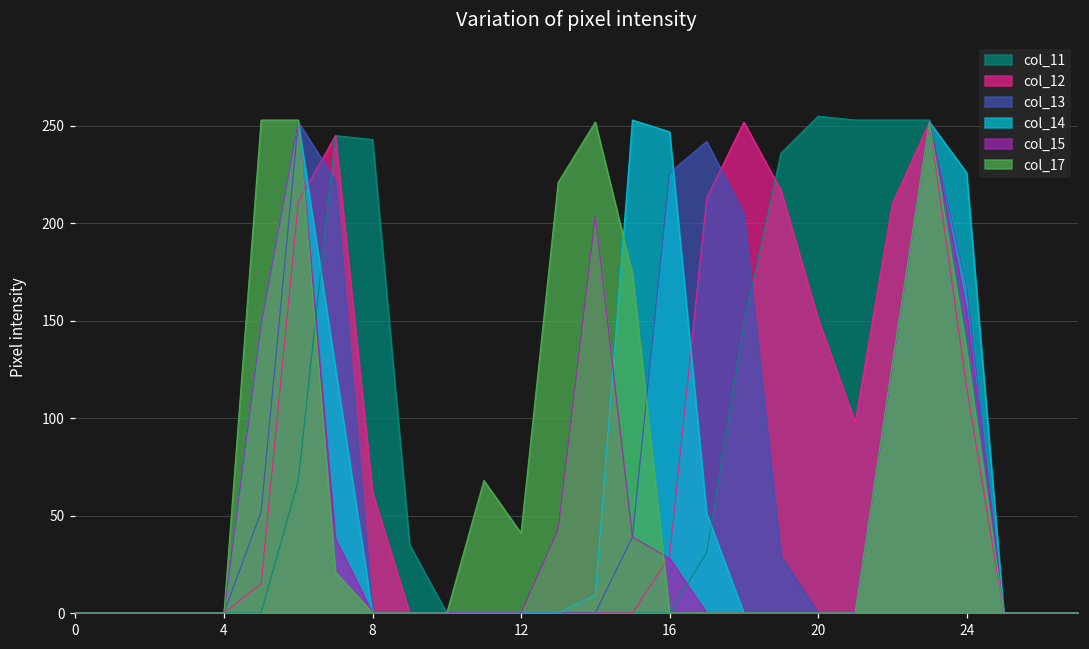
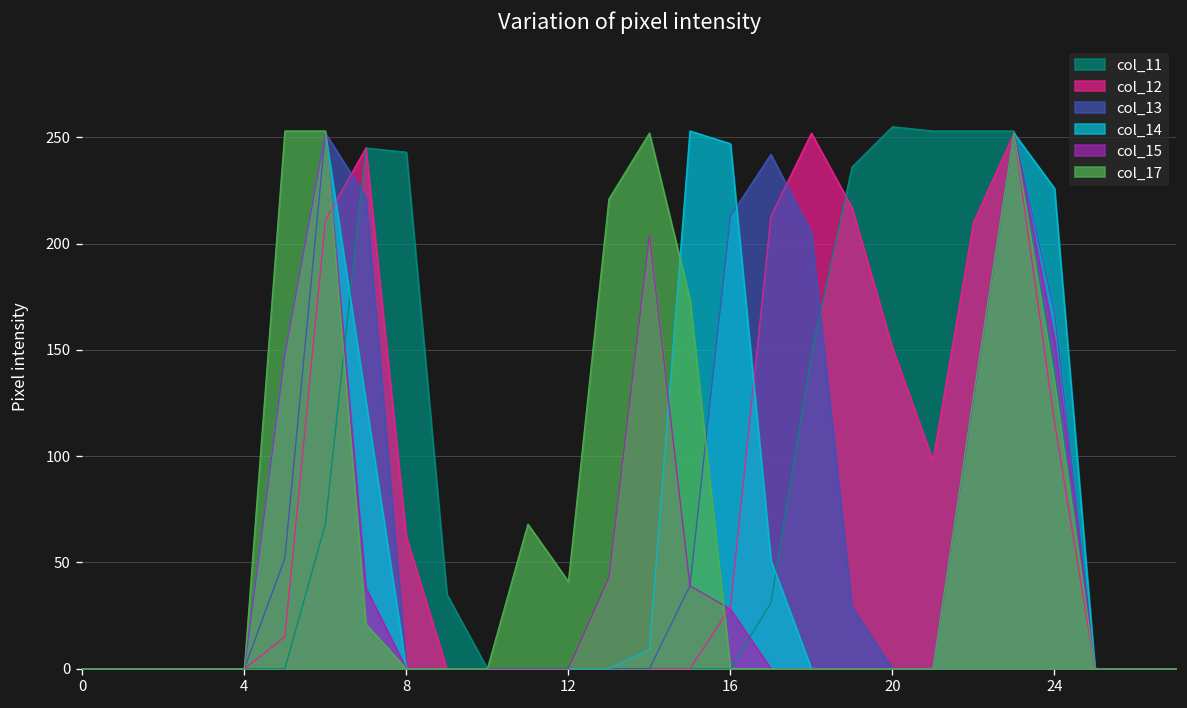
  {
    "col_11": {
      "8": 243,
      "20": 255,
      "24": 140
    },
    "col_12": {
      "8": 62,
      "20": 151,
      "24": 116
    },
    "col_13": {
-     "16": 226,
+     "16": 213,
      "24": 168
    },
    "col_14": {
      "16": 247,
      "24": 226
    },
    "col_15": {
      "24": 155
    },
    "col_17": {
      "12": 41,
      "24": 136
    }
  }
